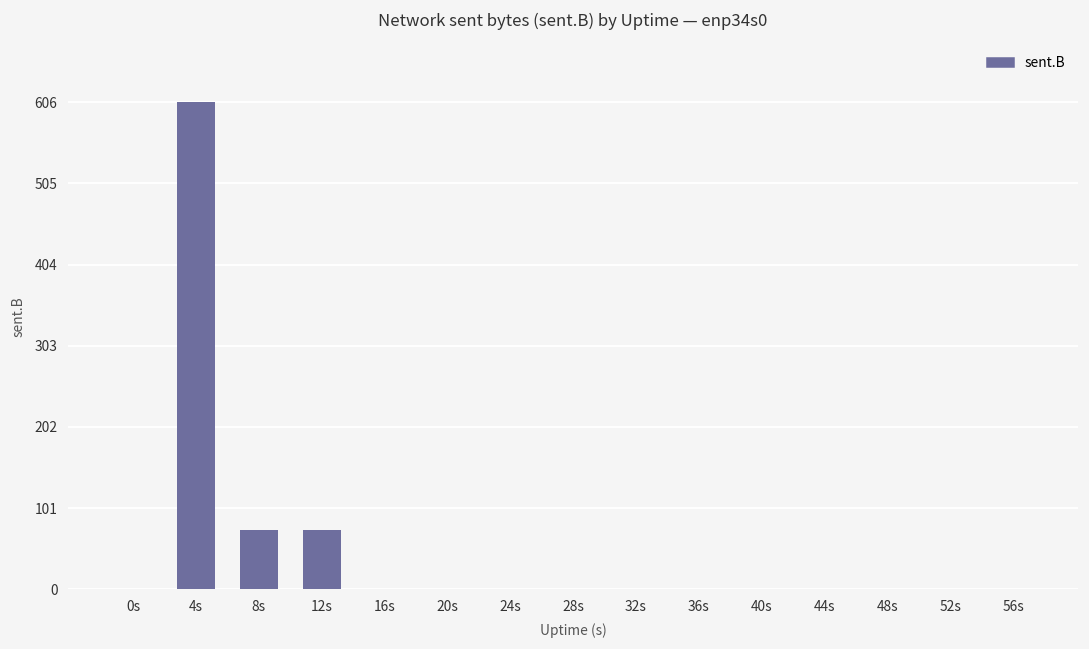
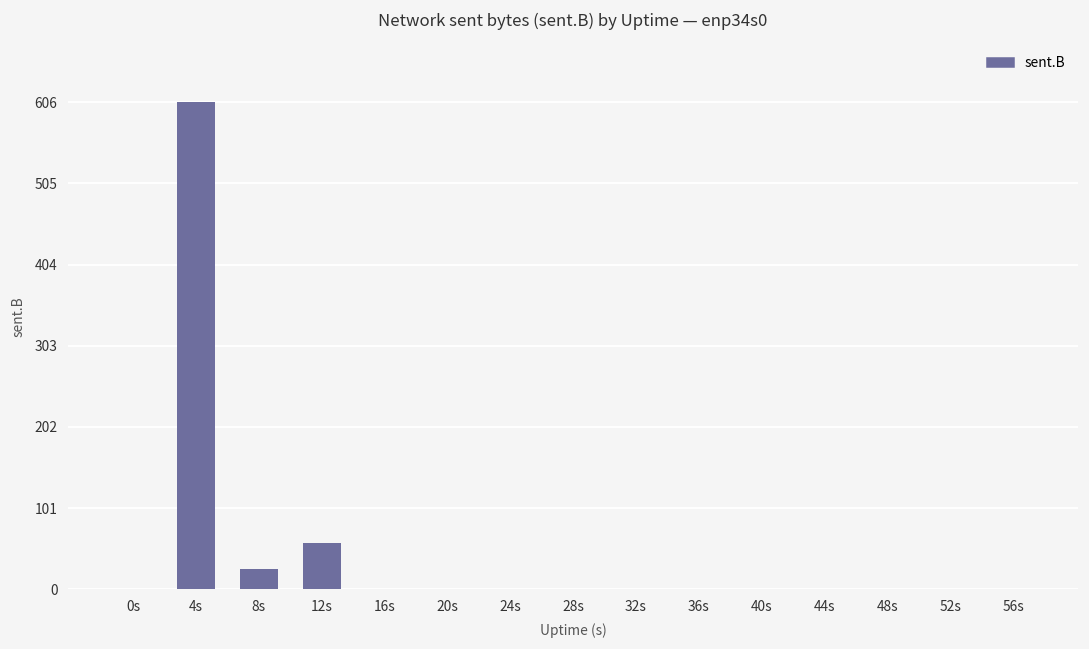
  {
    "0s": 0,
    "4s": 610,
-   "8s": 70,
-   "12s": 70,
+   "8s": 30,
+   "12s": 60,
    "16s": 0,
    "20s": 0,
    "24s": 0,
    "28s": 0,
    "32s": 0,
    "36s": 0,
    "40s": 0,
    "44s": 0,
    "48s": 0,
    "52s": 0,
    "56s": 0
  }
